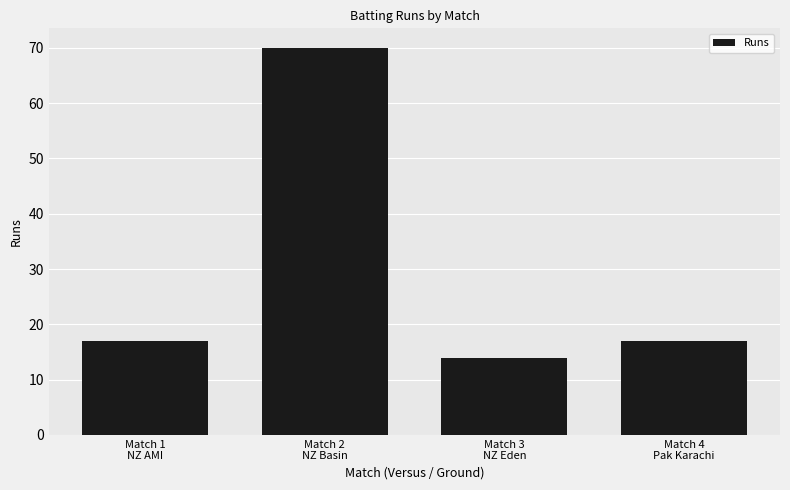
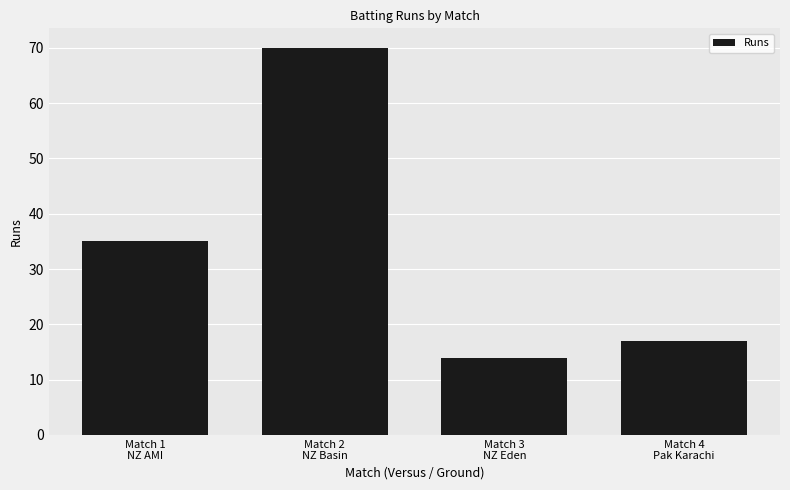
  {
-   "Match 1 NZ AMI": 17,
+   "Match 1 NZ AMI": 35,
    "Match 2 NZ Basin": 70,
    "Match 3 NZ Eden": 14,
    "Match 4 Pak Karachi": 17
  }
